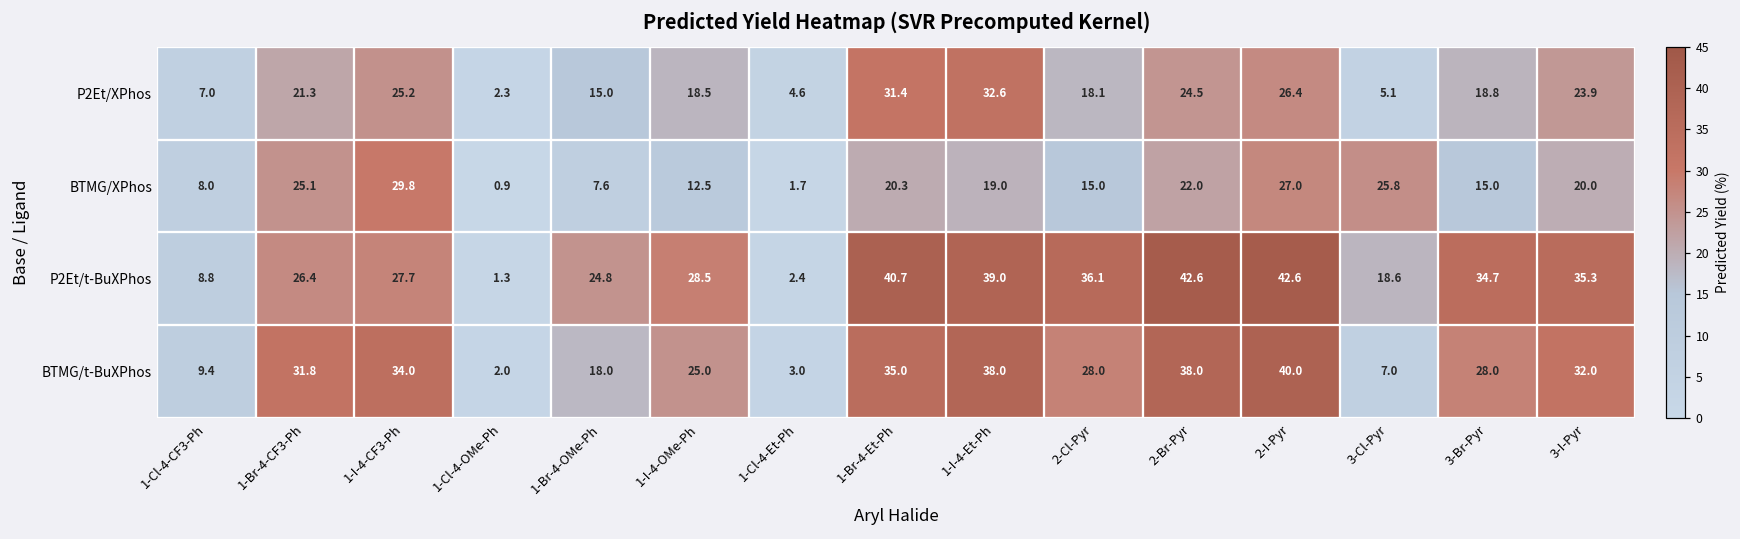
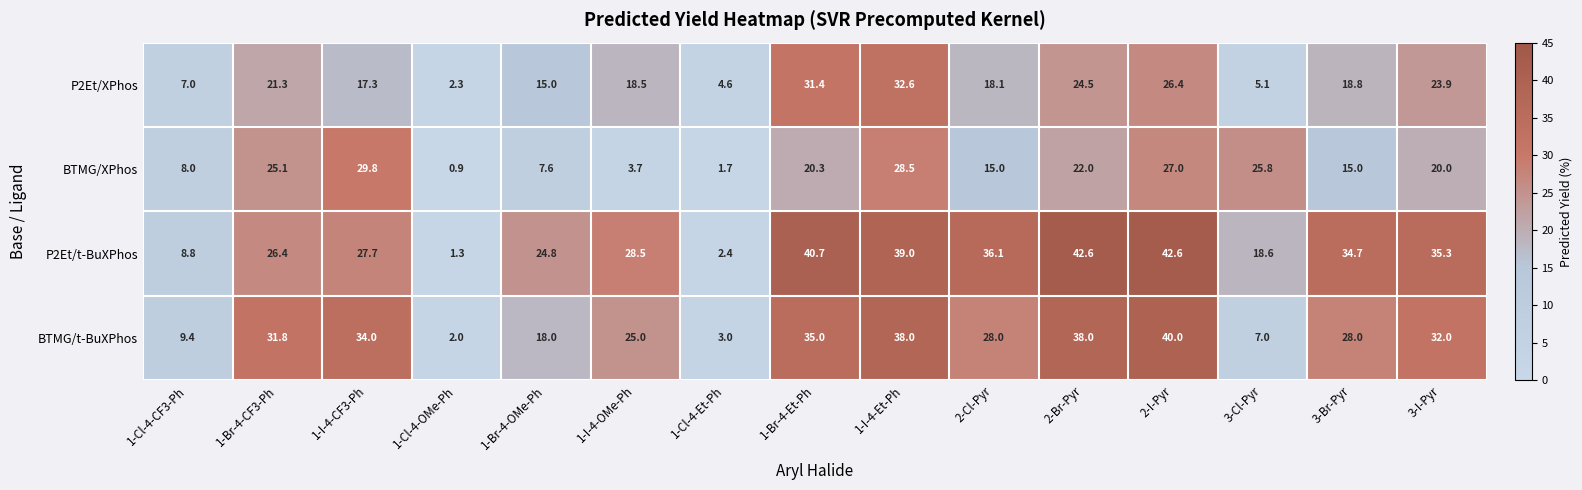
  {
    "P2Et/XPhos": {
-     "1-I-4-CF3-Ph": 25.2
+     "1-I-4-CF3-Ph": 17.3
    },
    "BTMG/XPhos": {
-     "1-I-4-OMe-Ph": 12.5,
-     "1-I-4-Et-Ph": 19.0
+     "1-I-4-OMe-Ph": 3.7,
+     "1-I-4-Et-Ph": 28.5
    }
  }
